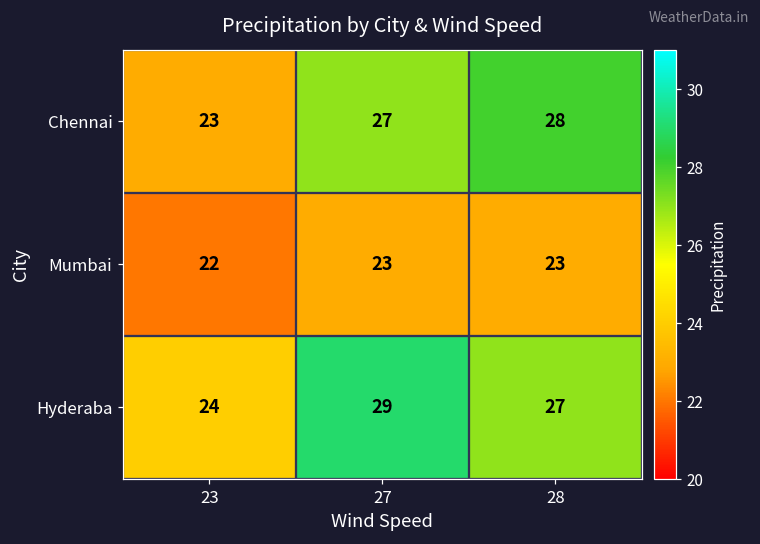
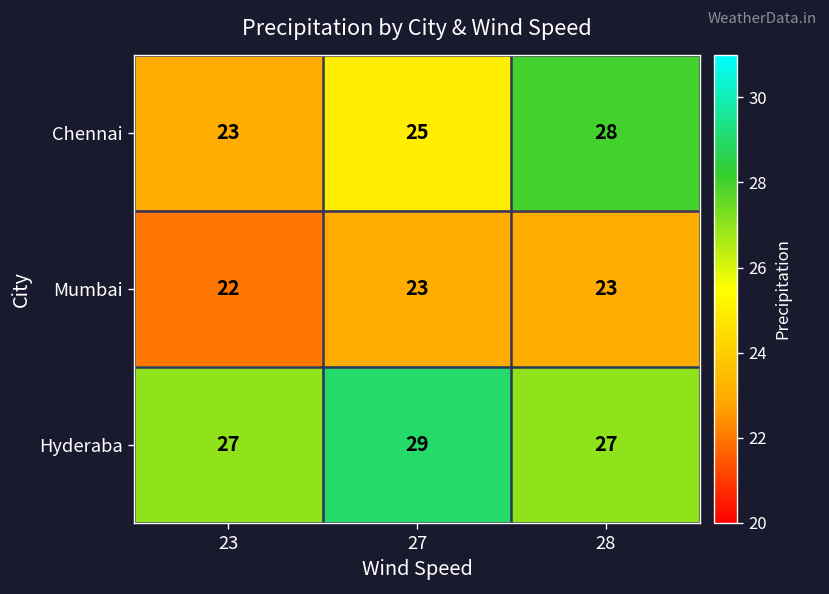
  {
    "Chennai": {
      "23": 23,
-     "27": 27,
+     "27": 25,
      "28": 28
    },
    "Mumbai": {
      "23": 22,
      "27": 23,
      "28": 23
    },
    "Hyderaba": {
-     "23": 24,
+     "23": 27,
      "27": 29,
      "28": 27
    }
  }
